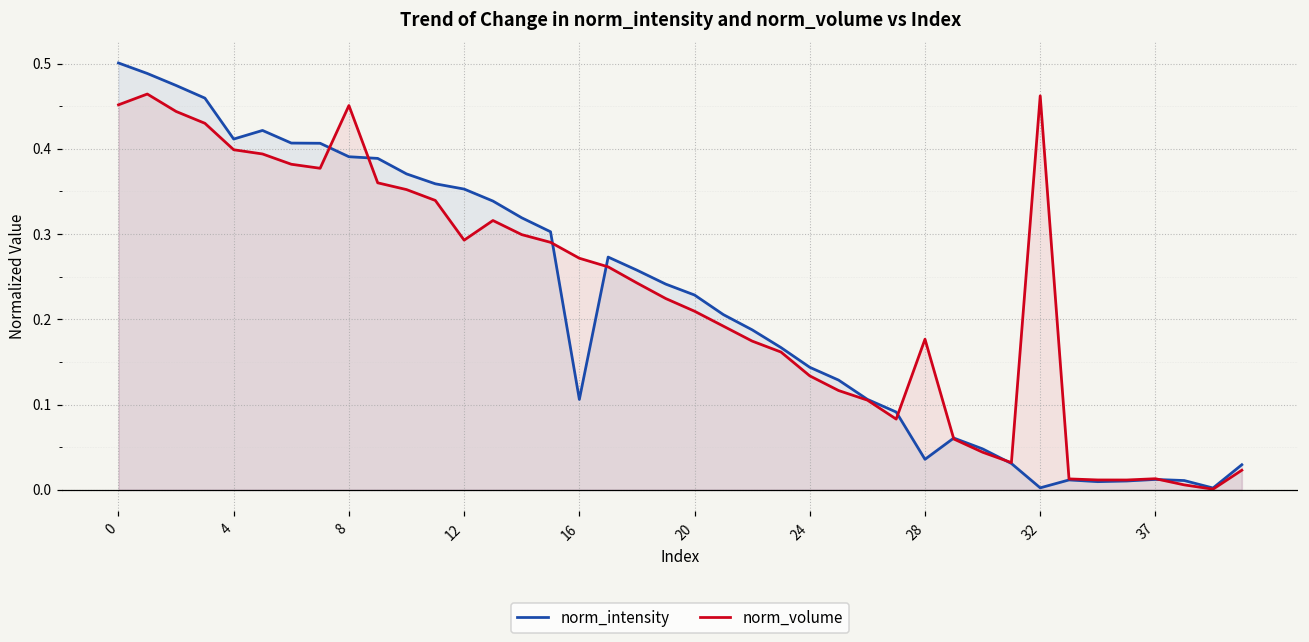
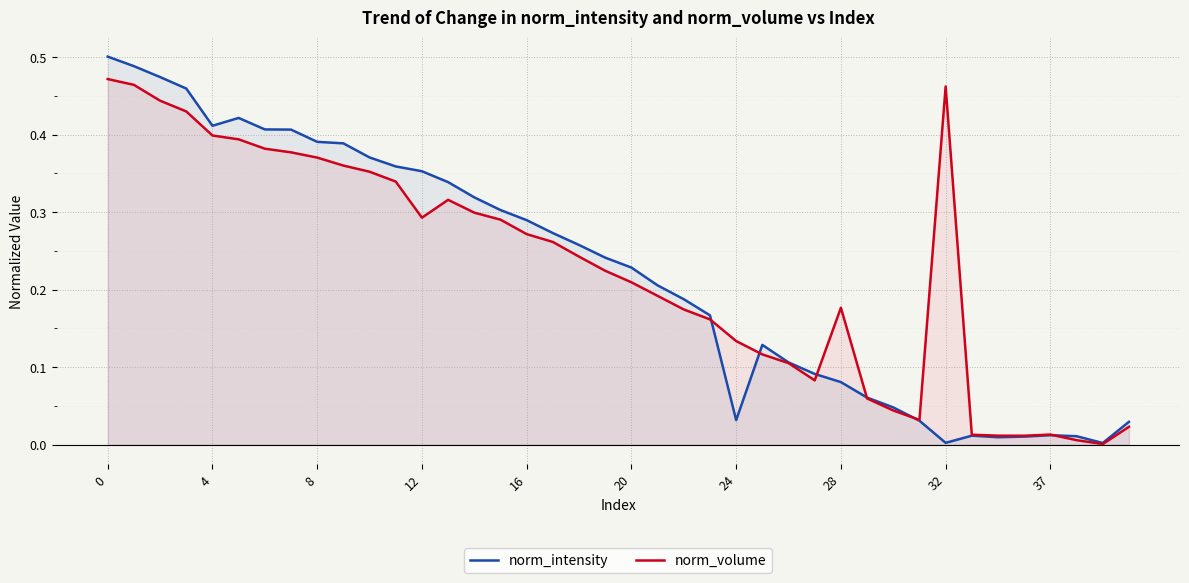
  {
    "norm_intensity": {
      "0": 0.50,
      "4": 0.41,
      "8": 0.39,
      "12": 0.35,
-     "16": 0.11,
+     "16": 0.29,
      "20": 0.23,
-     "24": 0.14,
-     "28": 0.04,
+     "24": 0.03,
+     "28": 0.08,
      "32": 0.00
    },
    "norm_volume": {
-     "0": 0.45,
+     "0": 0.47,
      "4": 0.40,
-     "8": 0.45,
+     "8": 0.37,
      "12": 0.29,
      "16": 0.27,
      "20": 0.21,
      "24": 0.13,
      "28": 0.18,
      "32": 0.46
    }
  }
